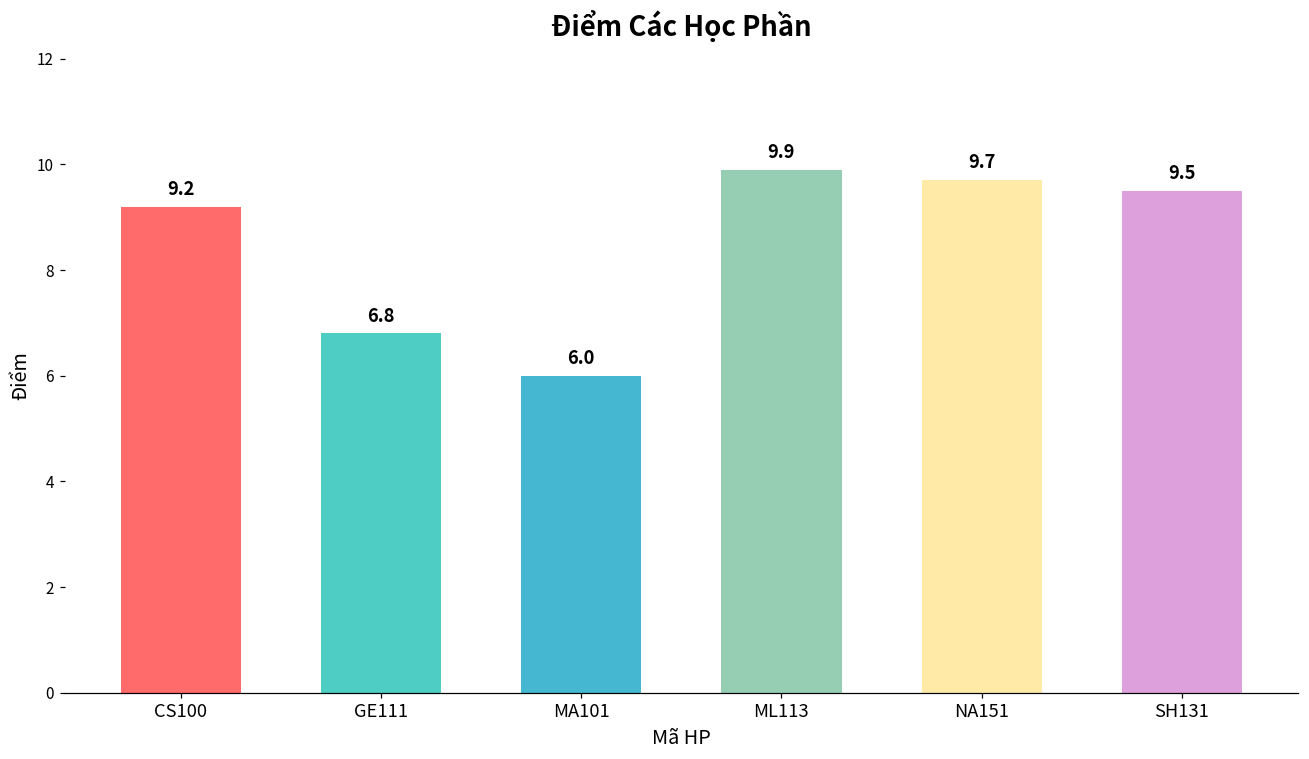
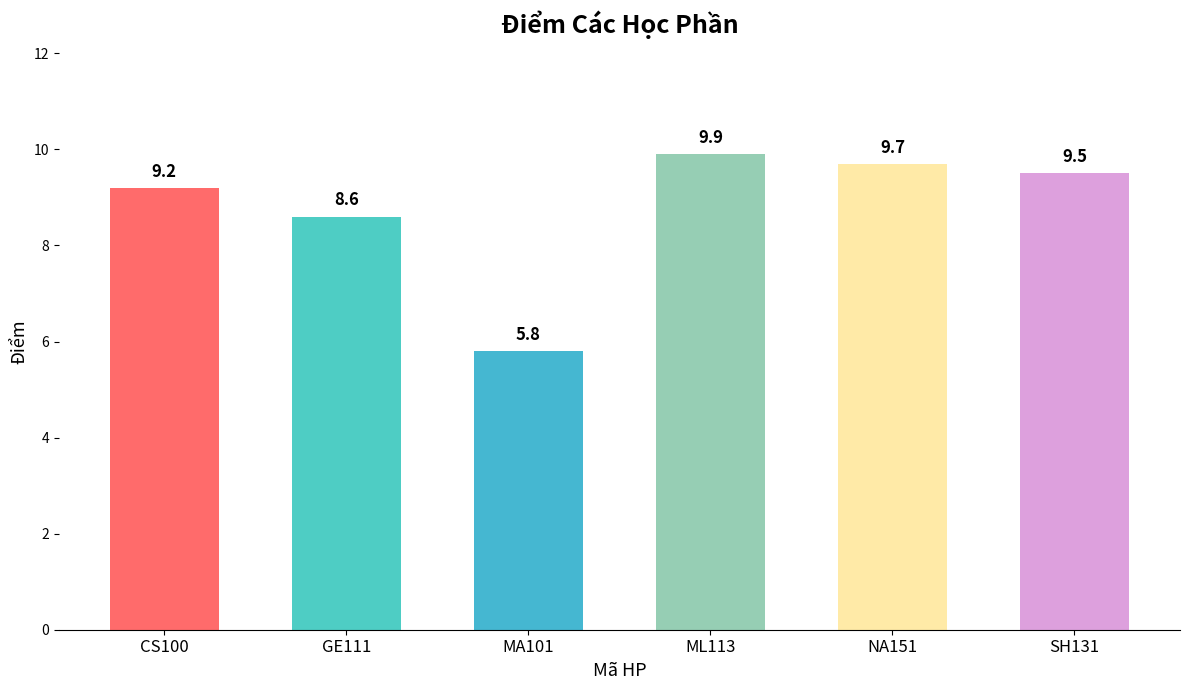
  {
    "CS100": 9.2,
-   "GE111": 6.8,
-   "MA101": 6.0,
+   "GE111": 8.6,
+   "MA101": 5.8,
    "ML113": 9.9,
    "NA151": 9.7,
    "SH131": 9.5
  }
